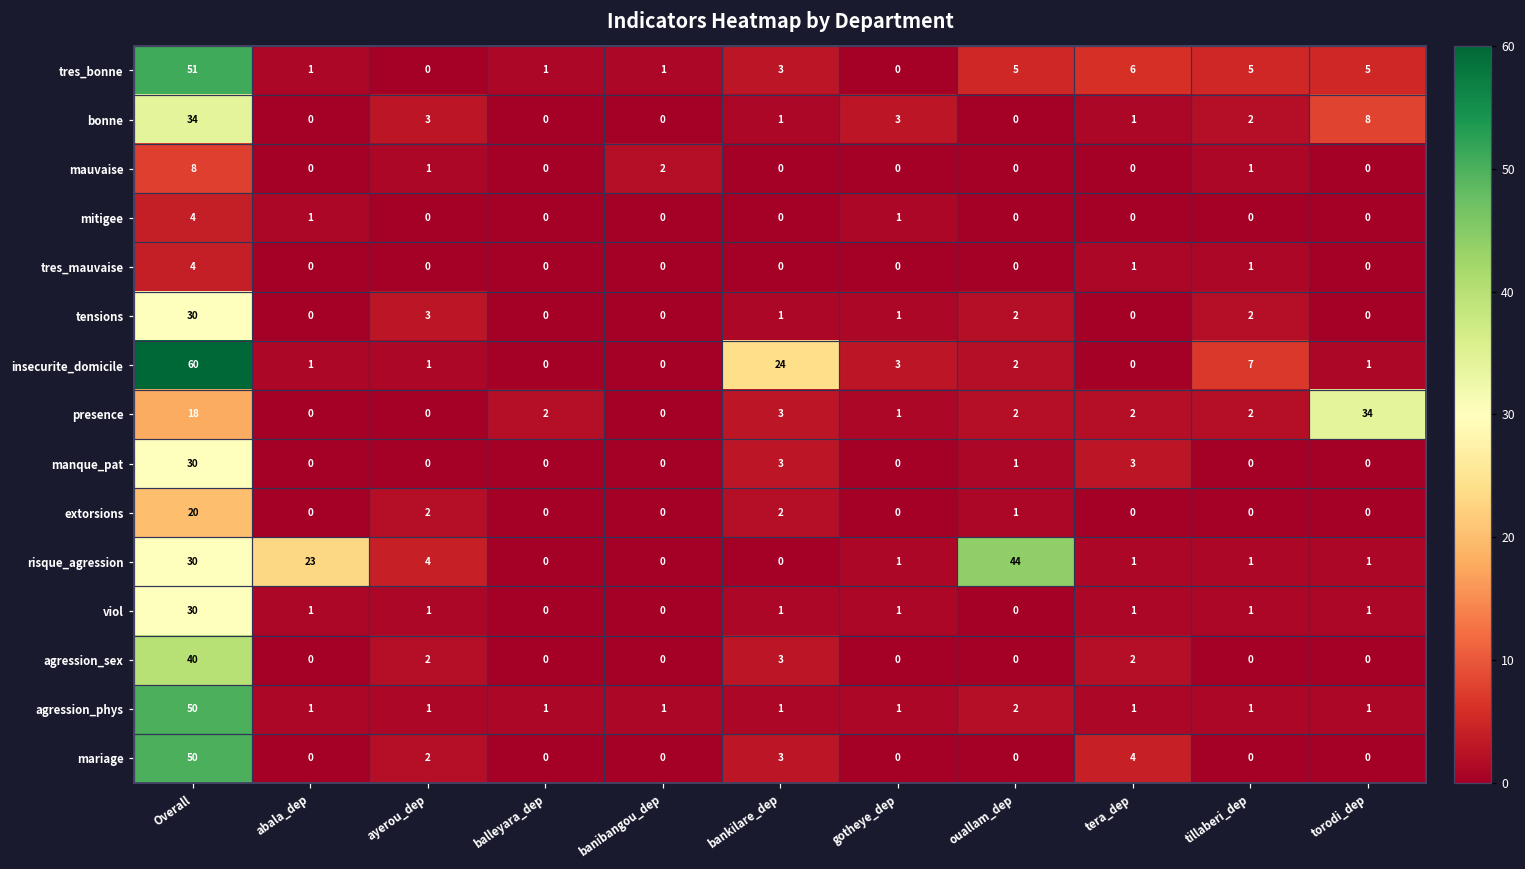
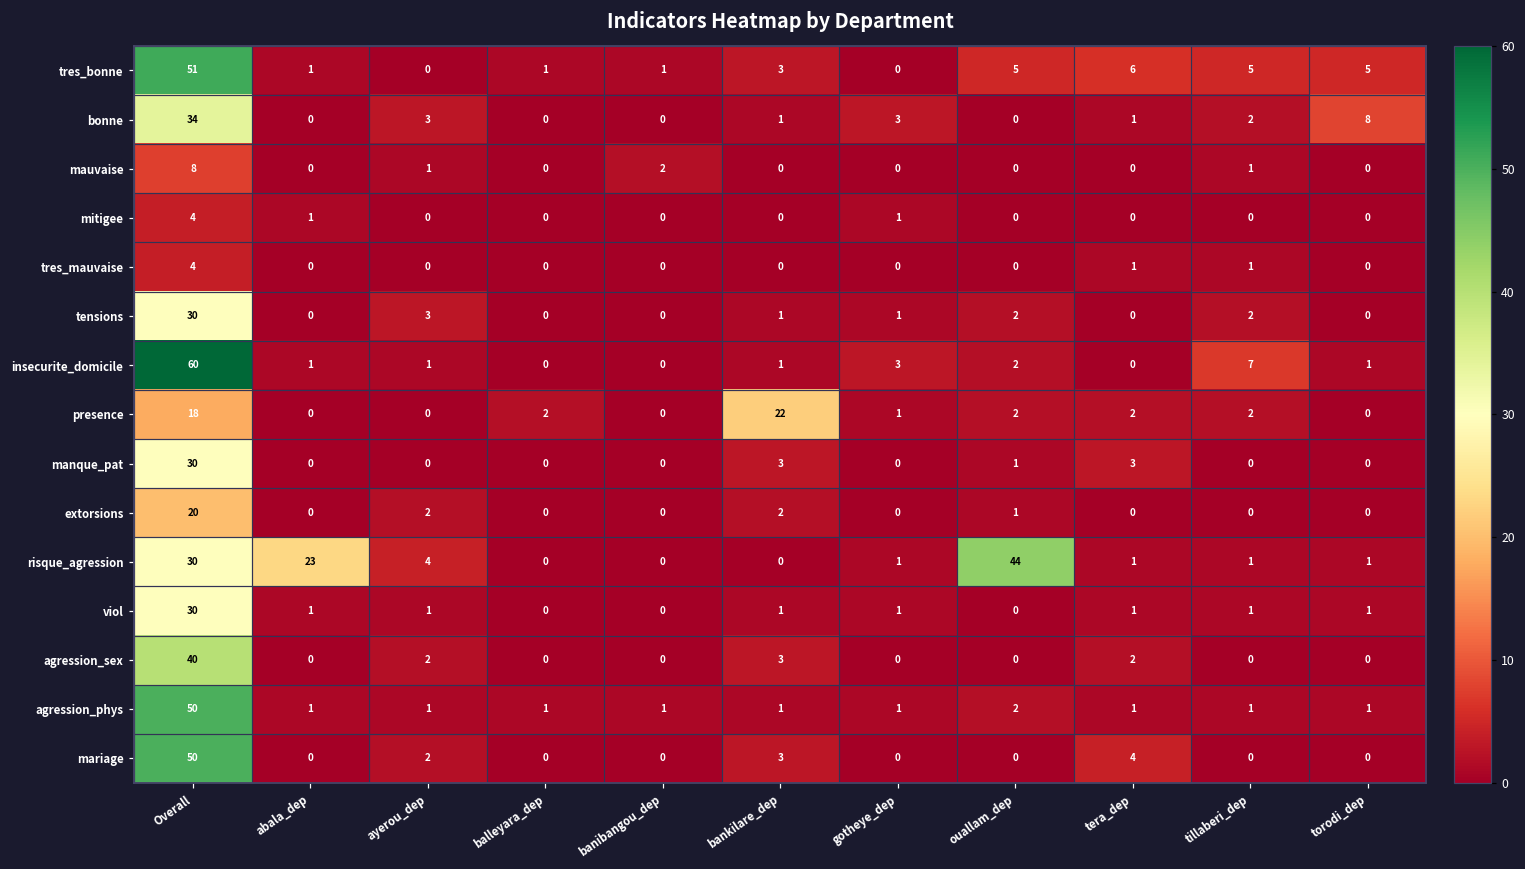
  {
    "tres_bonne": {
      "Overall": 51,
      "abala_dep": 1,
      "ayerou_dep": 0,
      "balleyara_dep": 1,
      "banibangou_dep": 1,
      "bankilare_dep": 3,
      "gotheye_dep": 0,
      "ouallam_dep": 5,
      "tera_dep": 6,
      "tillaberi_dep": 5,
      "torodi_dep": 5
    },
    "bonne": {
      "Overall": 34,
      "abala_dep": 0,
      "ayerou_dep": 3,
      "balleyara_dep": 0,
      "banibangou_dep": 0,
      "bankilare_dep": 1,
      "gotheye_dep": 3,
      "ouallam_dep": 0,
      "tera_dep": 1,
      "tillaberi_dep": 2,
      "torodi_dep": 8
    },
    "mauvaise": {
      "Overall": 8,
      "abala_dep": 0,
      "ayerou_dep": 1,
      "balleyara_dep": 0,
      "banibangou_dep": 2,
      "bankilare_dep": 0,
      "gotheye_dep": 0,
      "ouallam_dep": 0,
      "tera_dep": 0,
      "tillaberi_dep": 1,
      "torodi_dep": 0
    },
    "mitigee": {
      "Overall": 4,
      "abala_dep": 1,
      "ayerou_dep": 0,
      "balleyara_dep": 0,
      "banibangou_dep": 0,
      "bankilare_dep": 0,
      "gotheye_dep": 1,
      "ouallam_dep": 0,
      "tera_dep": 0,
      "tillaberi_dep": 0,
      "torodi_dep": 0
    },
    "tres_mauvaise": {
      "Overall": 4,
      "abala_dep": 0,
      "ayerou_dep": 0,
      "balleyara_dep": 0,
      "banibangou_dep": 0,
      "bankilare_dep": 0,
      "gotheye_dep": 0,
      "ouallam_dep": 0,
      "tera_dep": 1,
      "tillaberi_dep": 1,
      "torodi_dep": 0
    },
    "tensions": {
      "Overall": 30,
      "abala_dep": 0,
      "ayerou_dep": 3,
      "balleyara_dep": 0,
      "banibangou_dep": 0,
      "bankilare_dep": 1,
      "gotheye_dep": 1,
      "ouallam_dep": 2,
      "tera_dep": 0,
      "tillaberi_dep": 2,
      "torodi_dep": 0
    },
    "insecurite_domicile": {
      "Overall": 60,
      "abala_dep": 1,
      "ayerou_dep": 1,
      "balleyara_dep": 0,
      "banibangou_dep": 0,
-     "bankilare_dep": 24,
+     "bankilare_dep": 1,
      "gotheye_dep": 3,
      "ouallam_dep": 2,
      "tera_dep": 0,
      "tillaberi_dep": 7,
      "torodi_dep": 1
    },
    "presence": {
      "Overall": 18,
      "abala_dep": 0,
      "ayerou_dep": 0,
      "balleyara_dep": 2,
      "banibangou_dep": 0,
-     "bankilare_dep": 3,
+     "bankilare_dep": 22,
      "gotheye_dep": 1,
      "ouallam_dep": 2,
      "tera_dep": 2,
      "tillaberi_dep": 2,
-     "torodi_dep": 34
+     "torodi_dep": 0
    },
    "manque_pat": {
      "Overall": 30,
      "abala_dep": 0,
      "ayerou_dep": 0,
      "balleyara_dep": 0,
      "banibangou_dep": 0,
      "bankilare_dep": 3,
      "gotheye_dep": 0,
      "ouallam_dep": 1,
      "tera_dep": 3,
      "tillaberi_dep": 0,
      "torodi_dep": 0
    },
    "extorsions": {
      "Overall": 20,
      "abala_dep": 0,
      "ayerou_dep": 2,
      "balleyara_dep": 0,
      "banibangou_dep": 0,
      "bankilare_dep": 2,
      "gotheye_dep": 0,
      "ouallam_dep": 1,
      "tera_dep": 0,
      "tillaberi_dep": 0,
      "torodi_dep": 0
    },
    "risque_agression": {
      "Overall": 30,
      "abala_dep": 23,
      "ayerou_dep": 4,
      "balleyara_dep": 0,
      "banibangou_dep": 0,
      "bankilare_dep": 0,
      "gotheye_dep": 1,
      "ouallam_dep": 44,
      "tera_dep": 1,
      "tillaberi_dep": 1,
      "torodi_dep": 1
    },
    "viol": {
      "Overall": 30,
      "abala_dep": 1,
      "ayerou_dep": 1,
      "balleyara_dep": 0,
      "banibangou_dep": 0,
      "bankilare_dep": 1,
      "gotheye_dep": 1,
      "ouallam_dep": 0,
      "tera_dep": 1,
      "tillaberi_dep": 1,
      "torodi_dep": 1
    },
    "agression_sex": {
      "Overall": 40,
      "abala_dep": 0,
      "ayerou_dep": 2,
      "balleyara_dep": 0,
      "banibangou_dep": 0,
      "bankilare_dep": 3,
      "gotheye_dep": 0,
      "ouallam_dep": 0,
      "tera_dep": 2,
      "tillaberi_dep": 0,
      "torodi_dep": 0
    },
    "agression_phys": {
      "Overall": 50,
      "abala_dep": 1,
      "ayerou_dep": 1,
      "balleyara_dep": 1,
      "banibangou_dep": 1,
      "bankilare_dep": 1,
      "gotheye_dep": 1,
      "ouallam_dep": 2,
      "tera_dep": 1,
      "tillaberi_dep": 1,
      "torodi_dep": 1
    },
    "mariage": {
      "Overall": 50,
      "abala_dep": 0,
      "ayerou_dep": 2,
      "balleyara_dep": 0,
      "banibangou_dep": 0,
      "bankilare_dep": 3,
      "gotheye_dep": 0,
      "ouallam_dep": 0,
      "tera_dep": 4,
      "tillaberi_dep": 0,
      "torodi_dep": 0
    }
  }
